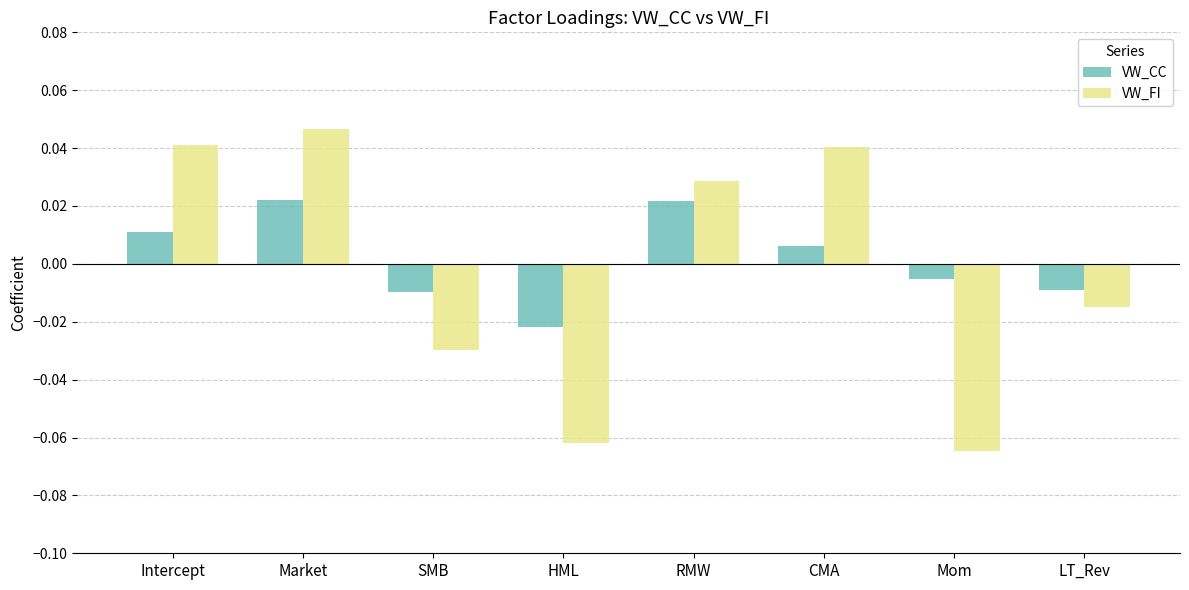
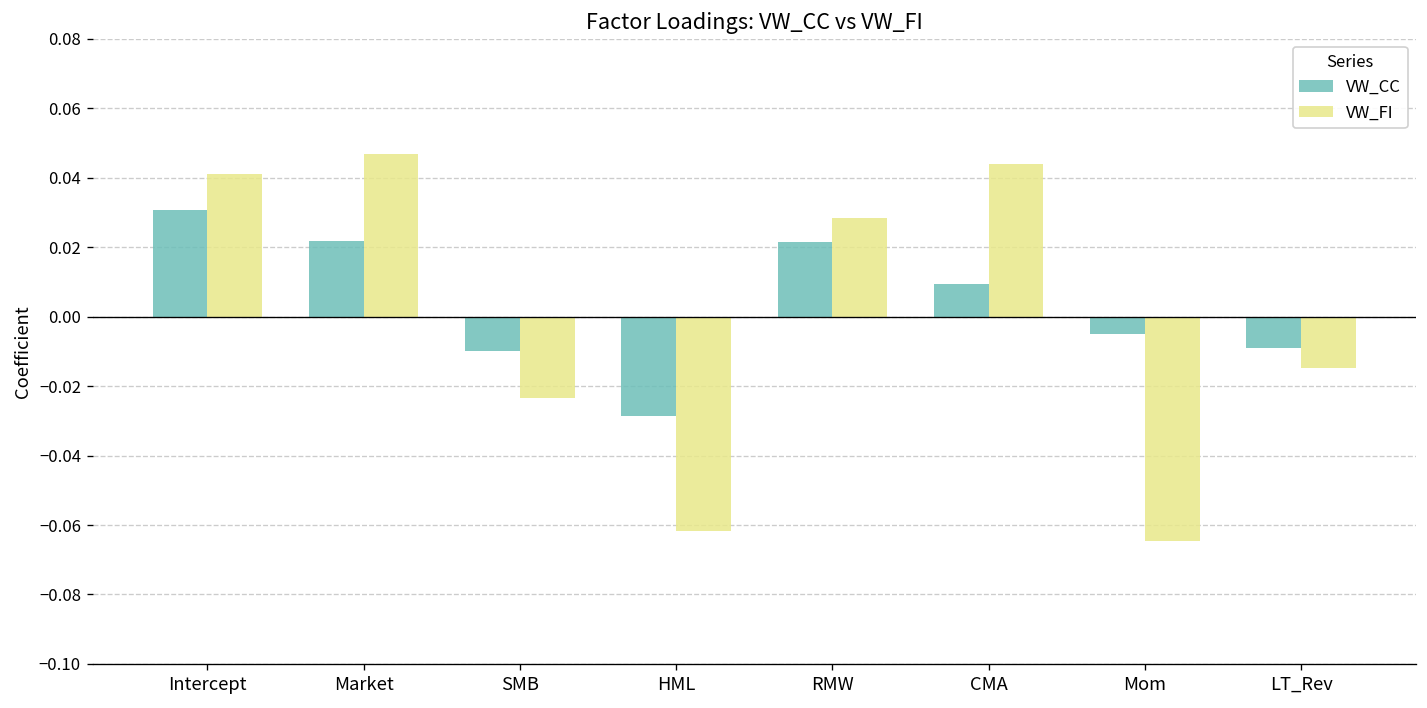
  {
    "VW_CC": {
-     "Intercept": 0.011,
+     "Intercept": 0.031,
      "Market": 0.022,
      "SMB": -0.010,
-     "HML": -0.022,
+     "HML": -0.029,
      "RMW": 0.022,
-     "CMA": 0.006,
+     "CMA": 0.009,
      "Mom": -0.005,
      "LT_Rev": -0.009
    },
    "VW_FI": {
      "Intercept": 0.041,
      "Market": 0.047,
-     "SMB": -0.030,
+     "SMB": -0.024,
      "HML": -0.062,
      "RMW": 0.028,
-     "CMA": 0.040,
+     "CMA": 0.044,
      "Mom": -0.065,
      "LT_Rev": -0.015
    }
  }
